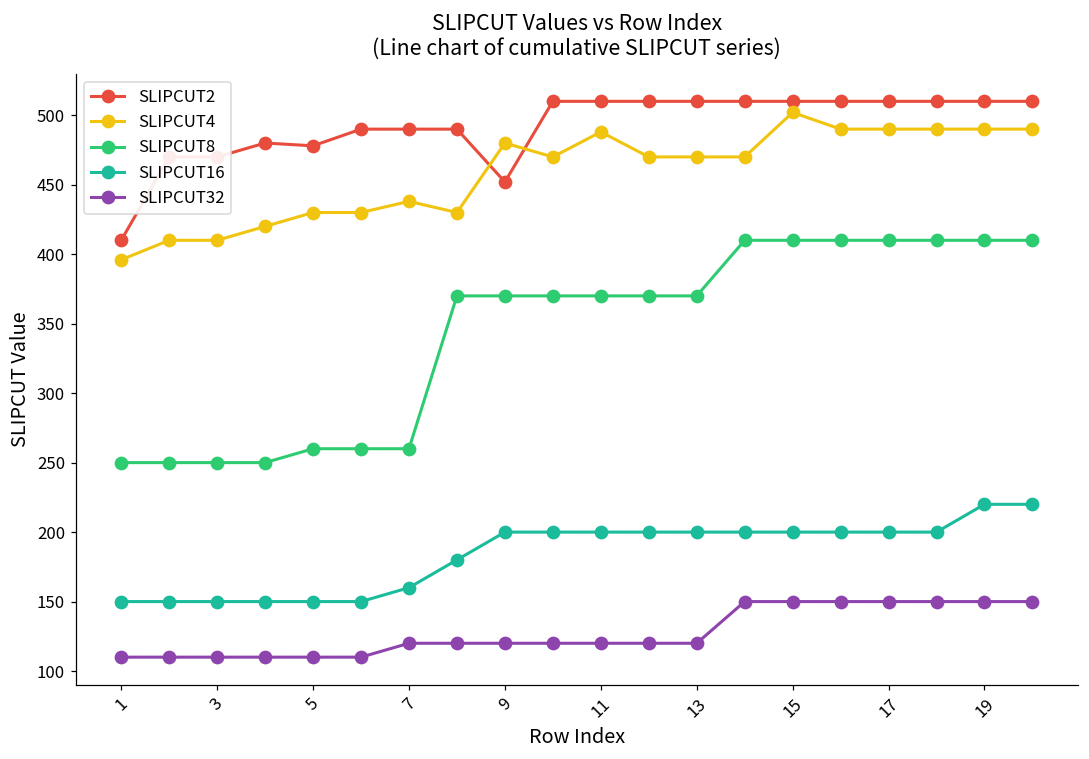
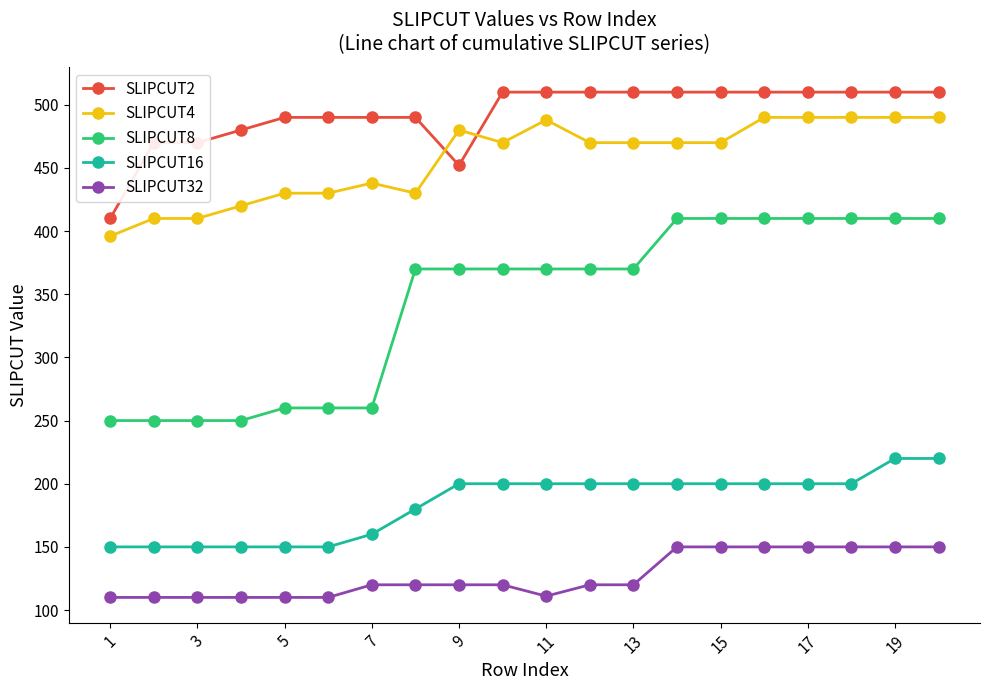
  {
    "SLIPCUT2": {
      "1": 410,
-     "5": 478,
+     "5": 490,
      "7": 490,
      "9": 452,
      "11": 510,
      "13": 510,
      "15": 510,
      "17": 510,
      "19": 510
    },
    "SLIPCUT4": {
      "1": 396,
      "3": 410,
      "5": 430,
      "7": 438,
      "9": 480,
      "11": 488,
      "13": 470,
-     "15": 502,
+     "15": 470,
      "17": 490,
      "19": 490
    },
    "SLIPCUT32": {
      "1": 110,
      "3": 110,
      "5": 110,
      "7": 120,
      "9": 120,
-     "11": 120,
+     "11": 111,
      "13": 120,
      "15": 150,
      "17": 150,
      "19": 150
    }
  }
